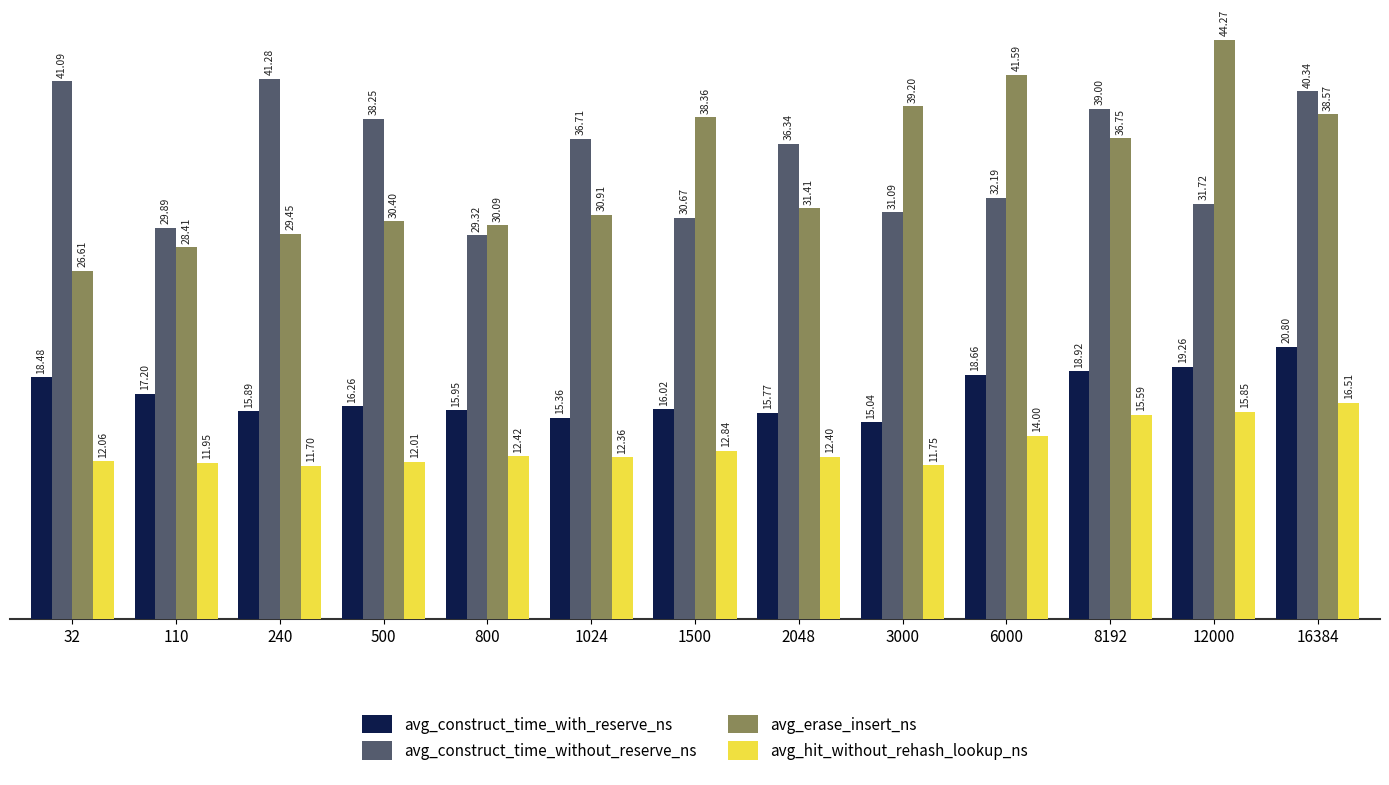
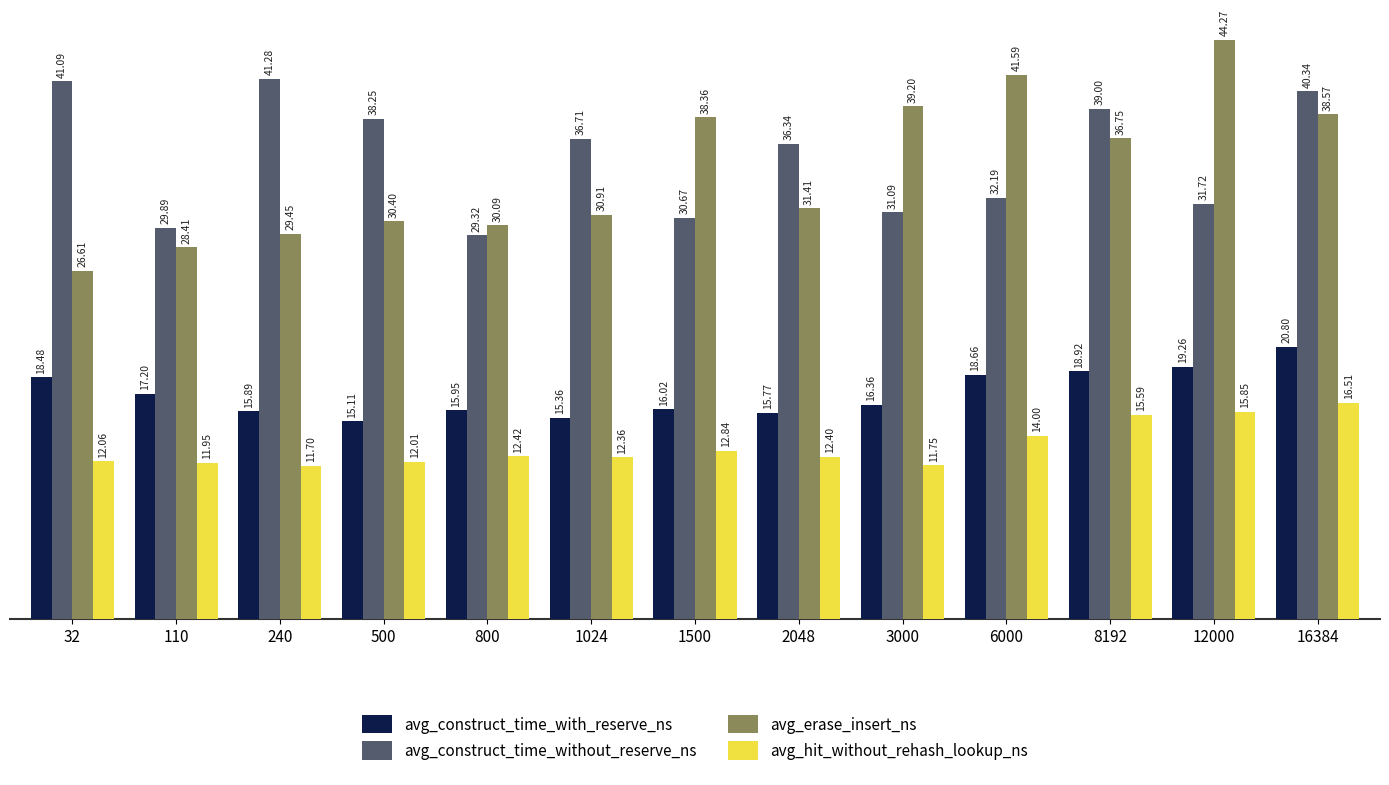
  {
    "avg_construct_time_with_reserve_ns": {
      "32": 18.48,
      "110": 17.20,
      "240": 15.89,
-     "500": 16.26,
+     "500": 15.11,
      "800": 15.95,
      "1024": 15.36,
      "1500": 16.02,
      "2048": 15.77,
-     "3000": 15.04,
+     "3000": 16.36,
      "6000": 18.66,
      "8192": 18.92,
      "12000": 19.26,
      "16384": 20.80
    },
    "avg_construct_time_without_reserve_ns": {
      "32": 41.09,
      "110": 29.89,
      "240": 41.28,
      "500": 38.25,
      "800": 29.32,
      "1024": 36.71,
      "1500": 30.67,
      "2048": 36.34,
      "3000": 31.09,
      "6000": 32.19,
      "8192": 39.00,
      "12000": 31.72,
      "16384": 40.34
    },
    "avg_erase_insert_ns": {
      "32": 26.61,
      "110": 28.41,
      "240": 29.45,
      "500": 30.40,
      "800": 30.09,
      "1024": 30.91,
      "1500": 38.36,
      "2048": 31.41,
      "3000": 39.20,
      "6000": 41.59,
      "8192": 36.75,
      "12000": 44.27,
      "16384": 38.57
    },
    "avg_hit_without_rehash_lookup_ns": {
      "32": 12.06,
      "110": 11.95,
      "240": 11.70,
      "500": 12.01,
      "800": 12.42,
      "1024": 12.36,
      "1500": 12.84,
      "2048": 12.40,
      "3000": 11.75,
      "6000": 14.00,
      "8192": 15.59,
      "12000": 15.85,
      "16384": 16.51
    }
  }
